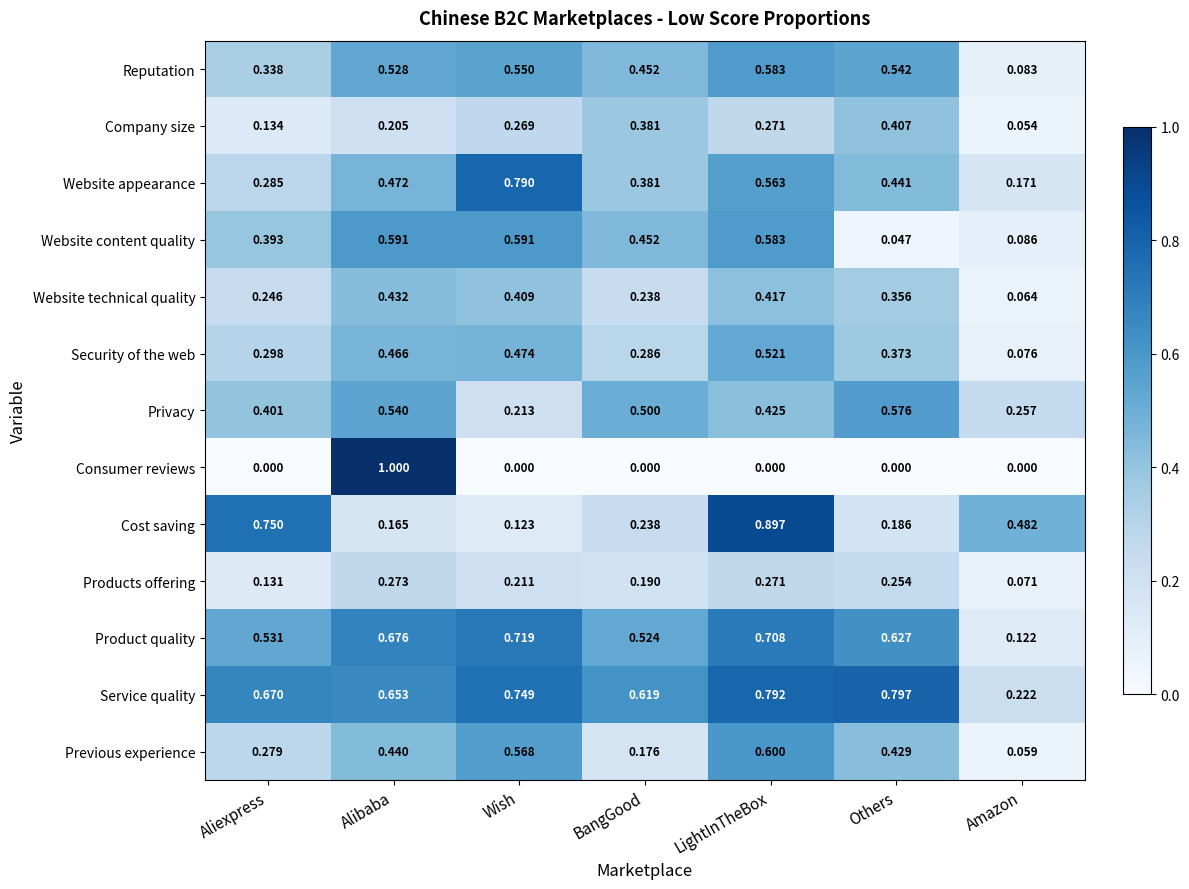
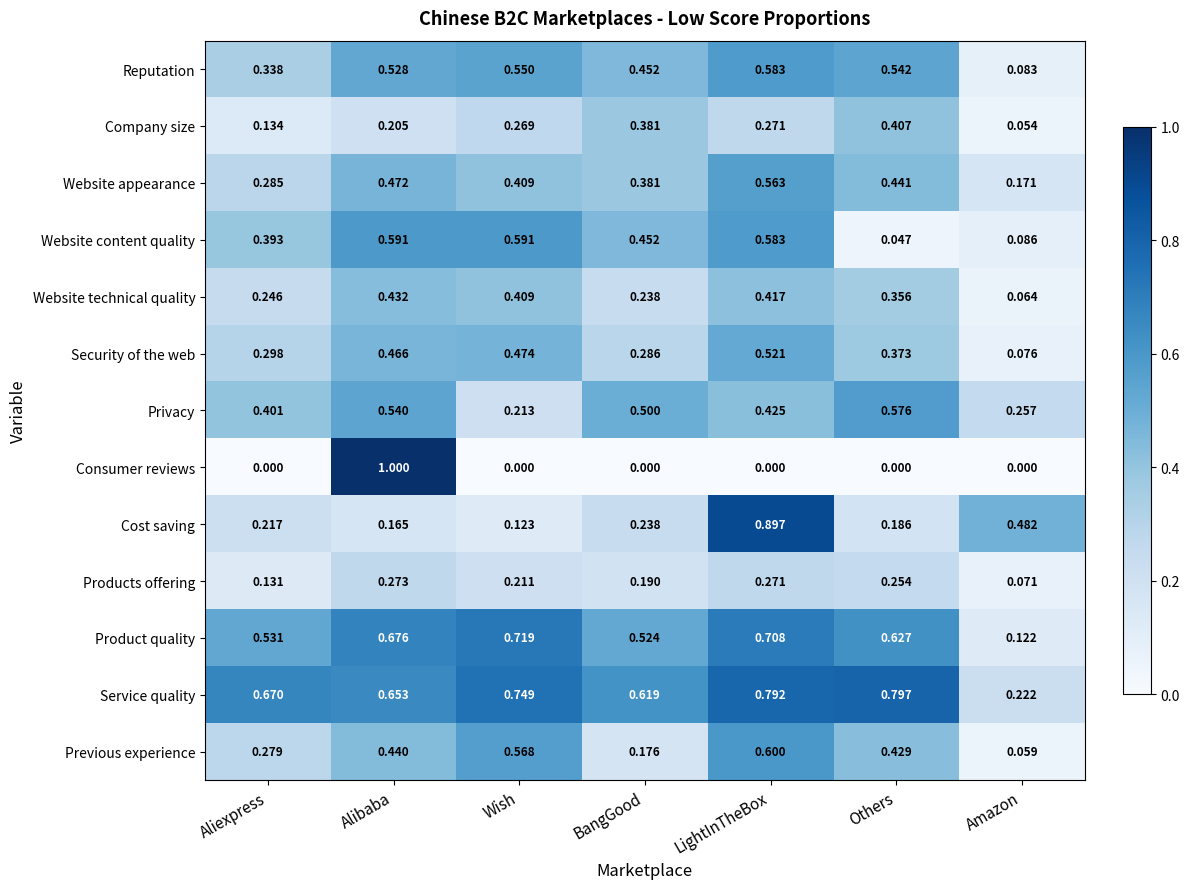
  {
    "Reputation": {
      "Aliexpress": 0.338,
      "Alibaba": 0.528,
      "Wish": 0.550,
      "BangGood": 0.452,
      "LightInTheBox": 0.583,
      "Others": 0.542,
      "Amazon": 0.083
    },
    "Company size": {
      "Aliexpress": 0.134,
      "Alibaba": 0.205,
      "Wish": 0.269,
      "BangGood": 0.381,
      "LightInTheBox": 0.271,
      "Others": 0.407,
      "Amazon": 0.054
    },
    "Website appearance": {
      "Aliexpress": 0.285,
      "Alibaba": 0.472,
-     "Wish": 0.790,
+     "Wish": 0.409,
      "BangGood": 0.381,
      "LightInTheBox": 0.563,
      "Others": 0.441,
      "Amazon": 0.171
    },
    "Website content quality": {
      "Aliexpress": 0.393,
      "Alibaba": 0.591,
      "Wish": 0.591,
      "BangGood": 0.452,
      "LightInTheBox": 0.583,
      "Others": 0.047,
      "Amazon": 0.086
    },
    "Website technical quality": {
      "Aliexpress": 0.246,
      "Alibaba": 0.432,
      "Wish": 0.409,
      "BangGood": 0.238,
      "LightInTheBox": 0.417,
      "Others": 0.356,
      "Amazon": 0.064
    },
    "Security of the web": {
      "Aliexpress": 0.298,
      "Alibaba": 0.466,
      "Wish": 0.474,
      "BangGood": 0.286,
      "LightInTheBox": 0.521,
      "Others": 0.373,
      "Amazon": 0.076
    },
    "Privacy": {
      "Aliexpress": 0.401,
      "Alibaba": 0.540,
      "Wish": 0.213,
      "BangGood": 0.500,
      "LightInTheBox": 0.425,
      "Others": 0.576,
      "Amazon": 0.257
    },
    "Consumer reviews": {
      "Aliexpress": 0.000,
      "Alibaba": 1.000,
      "Wish": 0.000,
      "BangGood": 0.000,
      "LightInTheBox": 0.000,
      "Others": 0.000,
      "Amazon": 0.000
    },
    "Cost saving": {
-     "Aliexpress": 0.750,
+     "Aliexpress": 0.217,
      "Alibaba": 0.165,
      "Wish": 0.123,
      "BangGood": 0.238,
      "LightInTheBox": 0.897,
      "Others": 0.186,
      "Amazon": 0.482
    },
    "Products offering": {
      "Aliexpress": 0.131,
      "Alibaba": 0.273,
      "Wish": 0.211,
      "BangGood": 0.190,
      "LightInTheBox": 0.271,
      "Others": 0.254,
      "Amazon": 0.071
    },
    "Product quality": {
      "Aliexpress": 0.531,
      "Alibaba": 0.676,
      "Wish": 0.719,
      "BangGood": 0.524,
      "LightInTheBox": 0.708,
      "Others": 0.627,
      "Amazon": 0.122
    },
    "Service quality": {
      "Aliexpress": 0.670,
      "Alibaba": 0.653,
      "Wish": 0.749,
      "BangGood": 0.619,
      "LightInTheBox": 0.792,
      "Others": 0.797,
      "Amazon": 0.222
    },
    "Previous experience": {
      "Aliexpress": 0.279,
      "Alibaba": 0.440,
      "Wish": 0.568,
      "BangGood": 0.176,
      "LightInTheBox": 0.600,
      "Others": 0.429,
      "Amazon": 0.059
    }
  }
